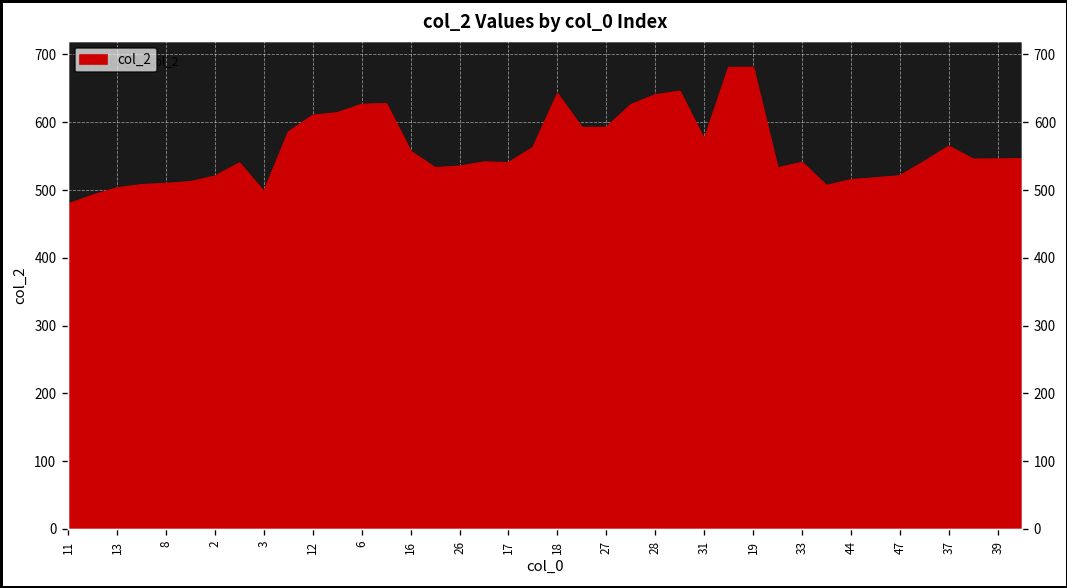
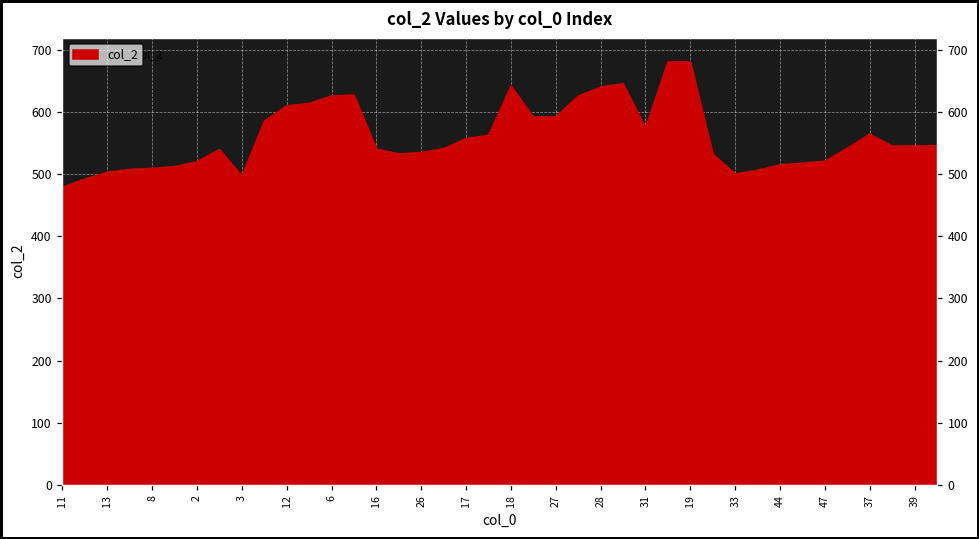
  {
    "11": 480,
    "13": 500,
    "8": 510,
    "2": 520,
    "3": 500,
    "12": 610,
    "6": 630,
-   "16": 560,
+   "16": 540,
    "26": 540,
-   "17": 540,
+   "17": 560,
    "18": 640,
    "27": 590,
    "28": 640,
    "31": 570,
    "19": 680,
-   "33": 540,
+   "33": 500,
    "44": 520,
    "47": 520,
    "37": 560,
    "39": 550
  }
